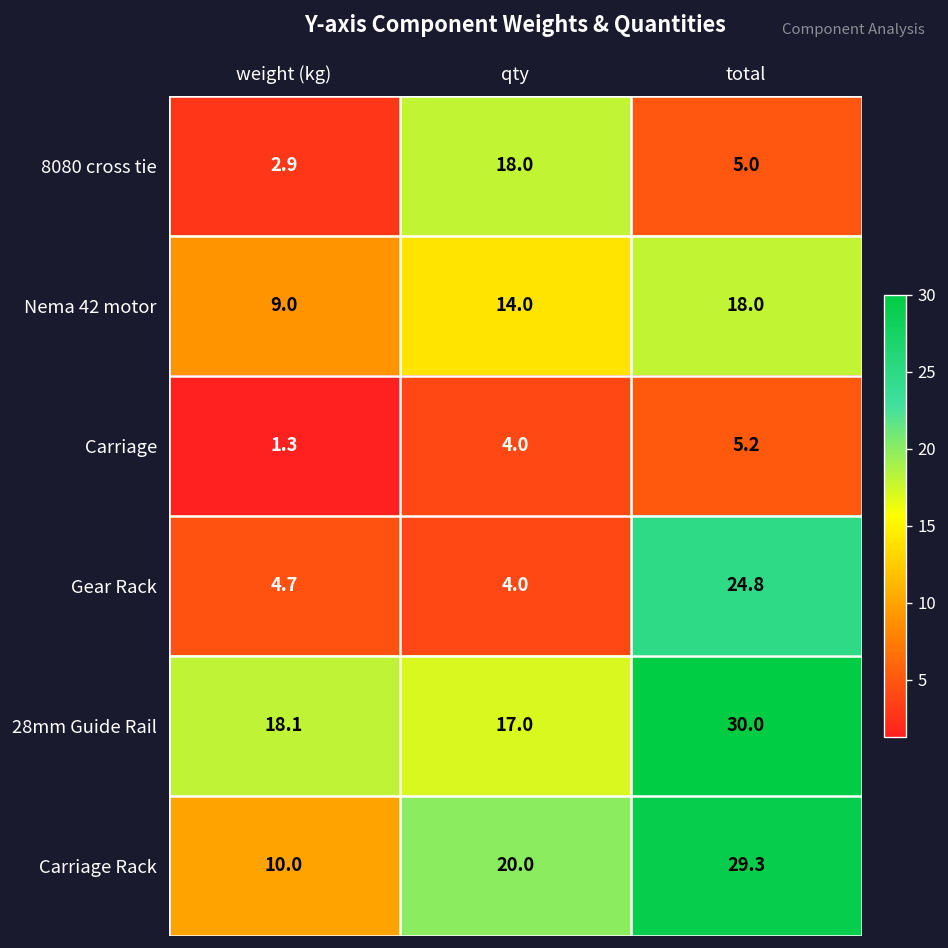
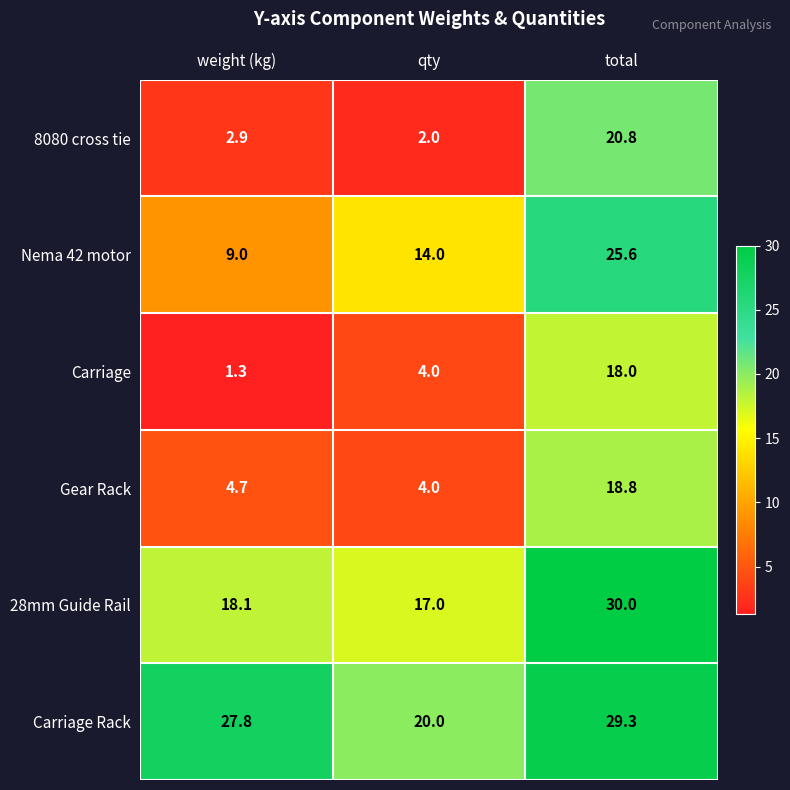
  {
    "8080 cross tie": {
      "weight (kg)": 2.9,
-     "qty": 18.0,
-     "total": 5.0
+     "qty": 2.0,
+     "total": 20.8
    },
    "Nema 42 motor": {
      "weight (kg)": 9.0,
      "qty": 14.0,
-     "total": 18.0
+     "total": 25.6
    },
    "Carriage": {
      "weight (kg)": 1.3,
      "qty": 4.0,
-     "total": 5.2
+     "total": 18.0
    },
    "Gear Rack": {
      "weight (kg)": 4.7,
      "qty": 4.0,
-     "total": 24.8
+     "total": 18.8
    },
    "28mm Guide Rail": {
      "weight (kg)": 18.1,
      "qty": 17.0,
      "total": 30.0
    },
    "Carriage Rack": {
-     "weight (kg)": 10.0,
+     "weight (kg)": 27.8,
      "qty": 20.0,
      "total": 29.3
    }
  }
